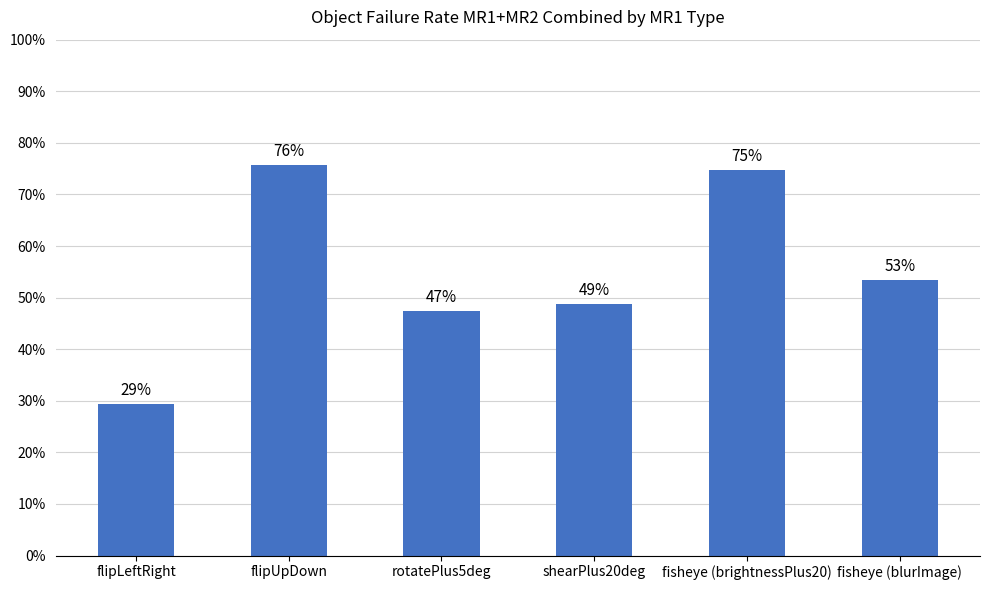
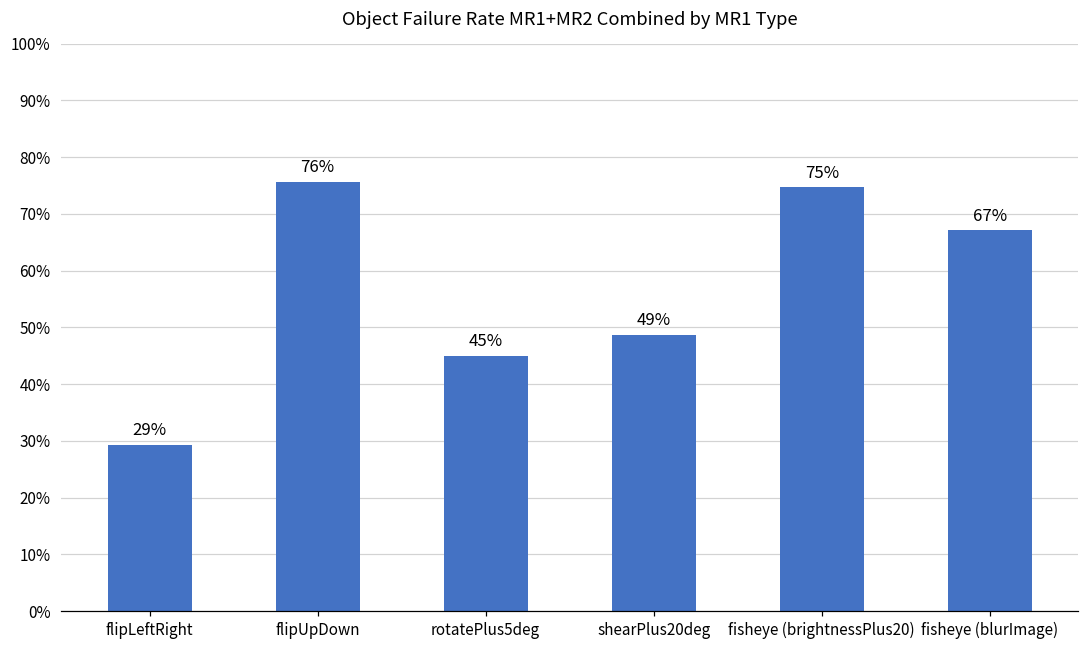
  {
    "flipLeftRight": "29%",
    "flipUpDown": "76%",
-   "rotatePlus5deg": "47%",
+   "rotatePlus5deg": "45%",
    "shearPlus20deg": "49%",
    "fisheye (brightnessPlus20)": "75%",
-   "fisheye (blurImage)": "53%"
+   "fisheye (blurImage)": "67%"
  }
